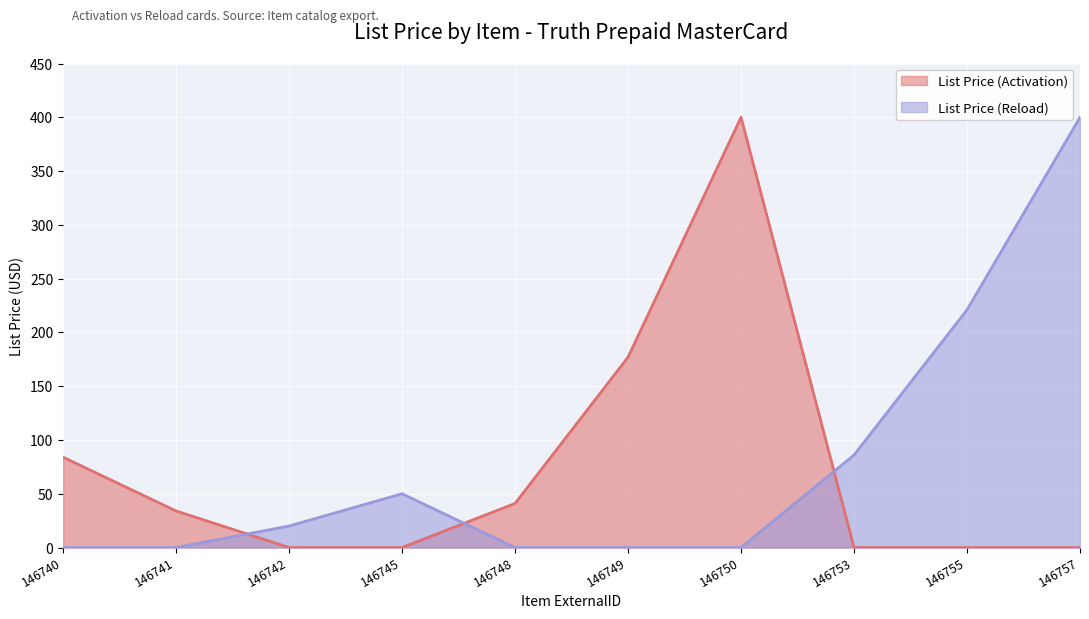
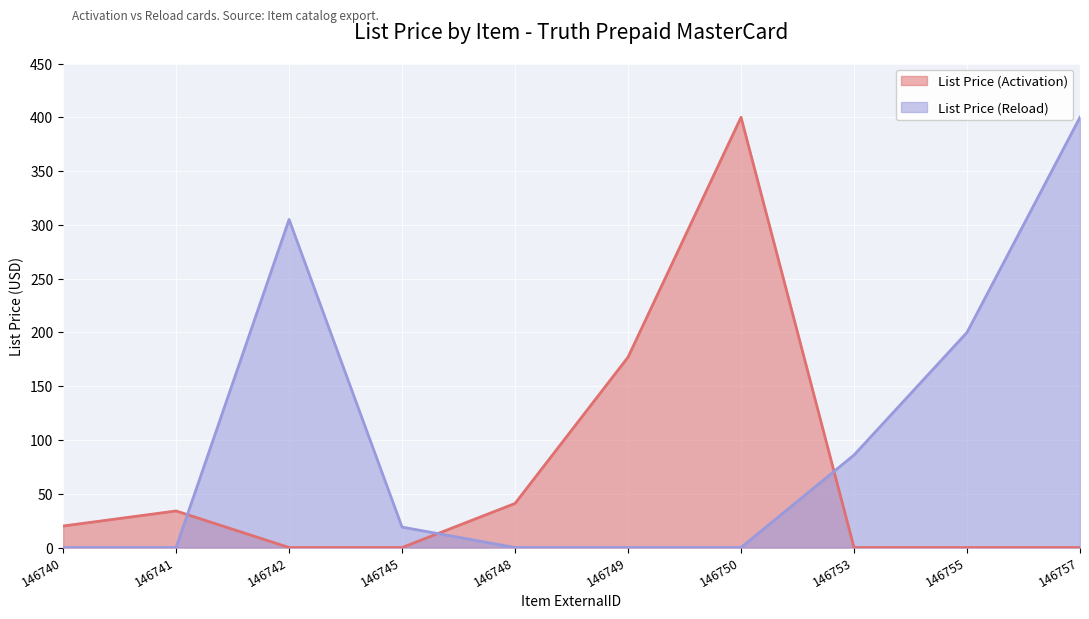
  {
    "List Price (Activation)": {
-     "146740": 84,
+     "146740": 20,
      "146741": 34,
      "146742": 0,
      "146745": 0,
      "146748": 41,
      "146749": 177,
      "146750": 400,
      "146753": 0,
      "146755": 0,
      "146757": 0
    },
    "List Price (Reload)": {
      "146740": 0,
      "146741": 0,
-     "146742": 20,
-     "146745": 50,
+     "146742": 305,
+     "146745": 19,
      "146748": 0,
      "146749": 0,
      "146750": 0,
      "146753": 86,
-     "146755": 221,
+     "146755": 200,
      "146757": 400
    }
  }
